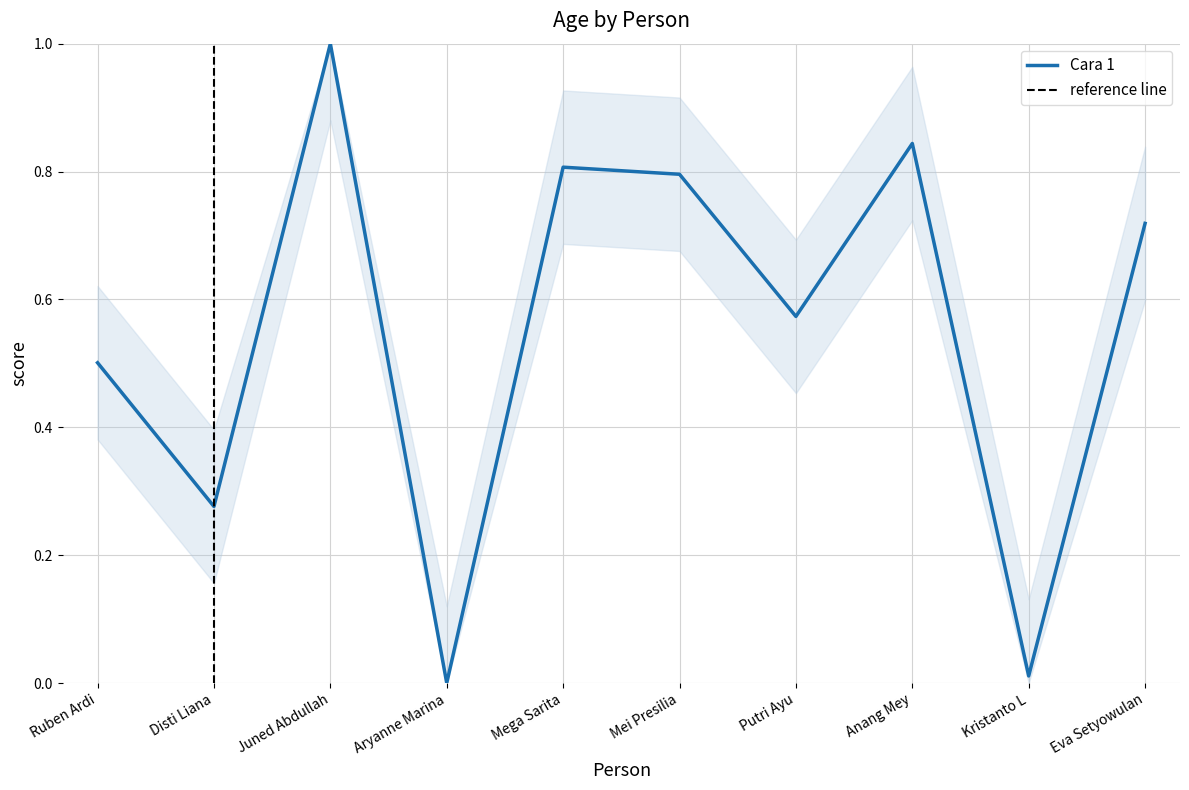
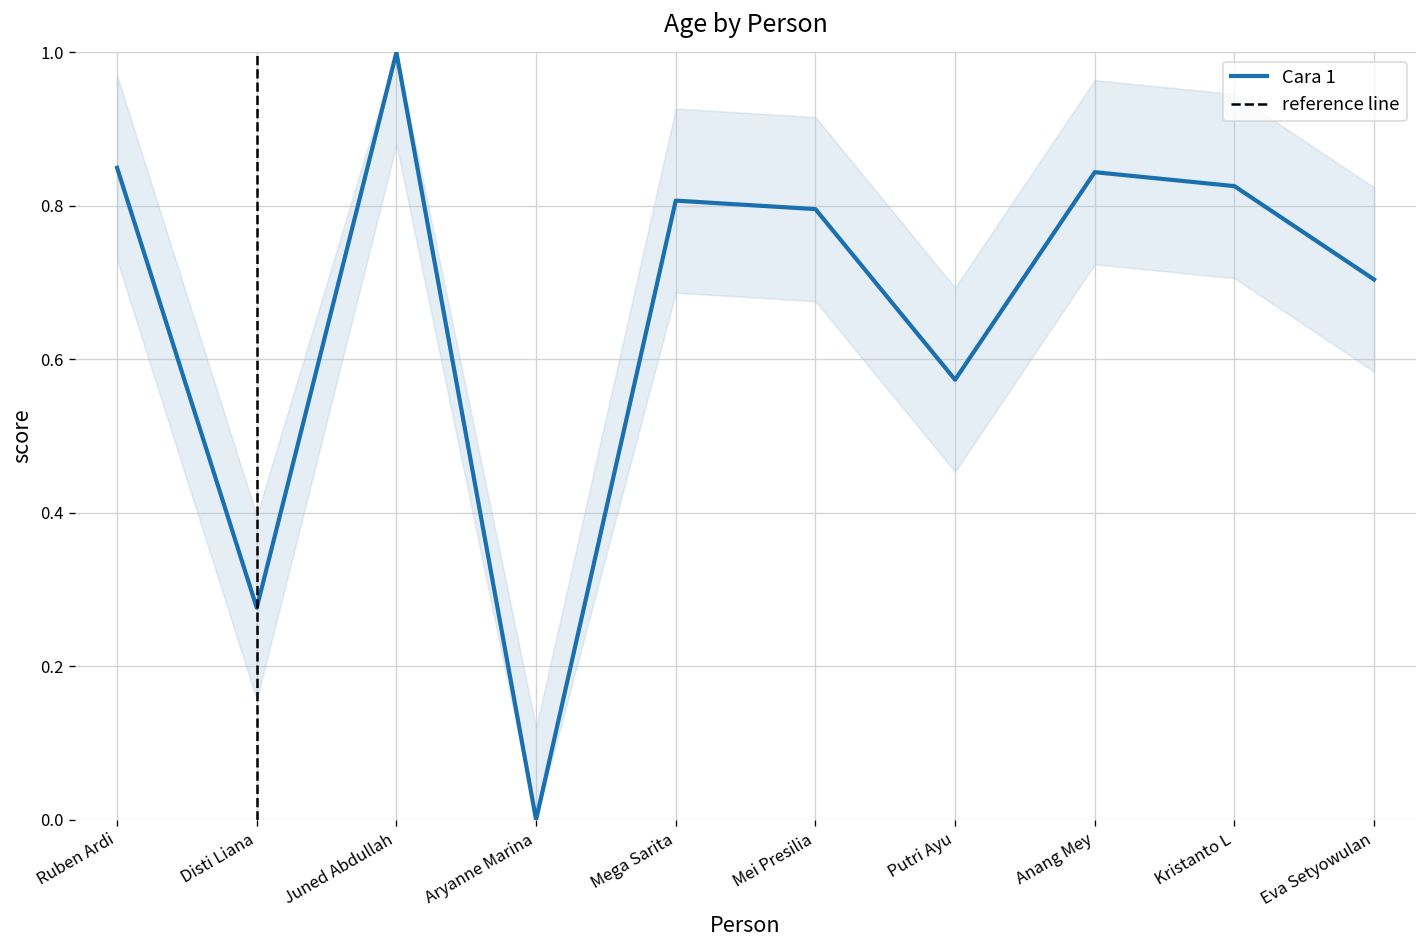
  {
    "Cara 1": {
-     "Ruben Ardi": 0.50,
+     "Ruben Ardi": 0.85,
      "Disti Liana": 0.28,
      "Aryanne Marina": 0.00,
      "Mega Sarita": 0.81,
      "Mei Presilia": 0.80,
      "Putri Ayu": 0.57,
      "Anang Mey": 0.84,
-     "Kristanto L": 0.01,
-     "Eva Setyowulan": 0.72
+     "Kristanto L": 0.83,
+     "Eva Setyowulan": 0.70
    }
  }
